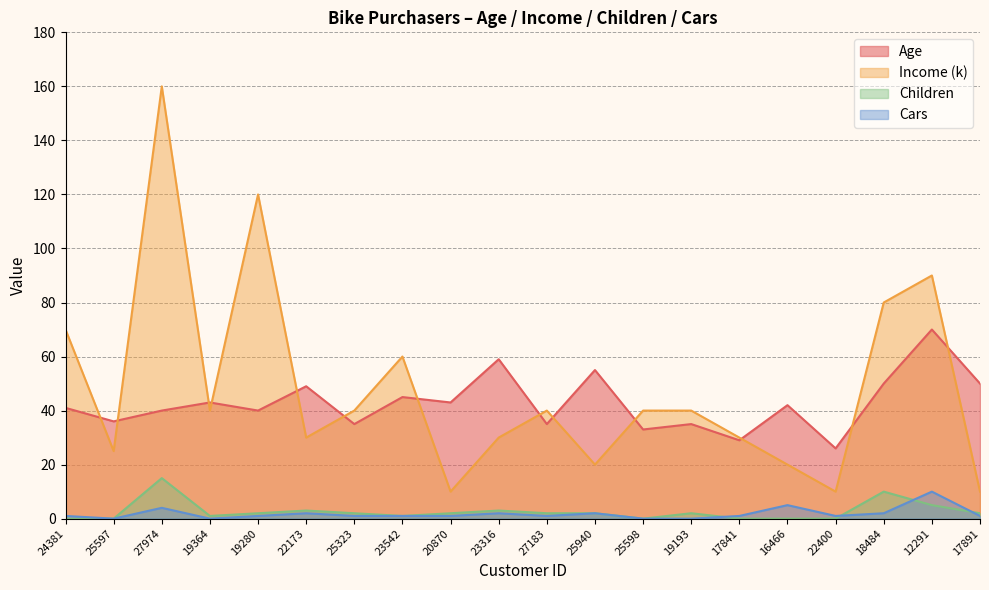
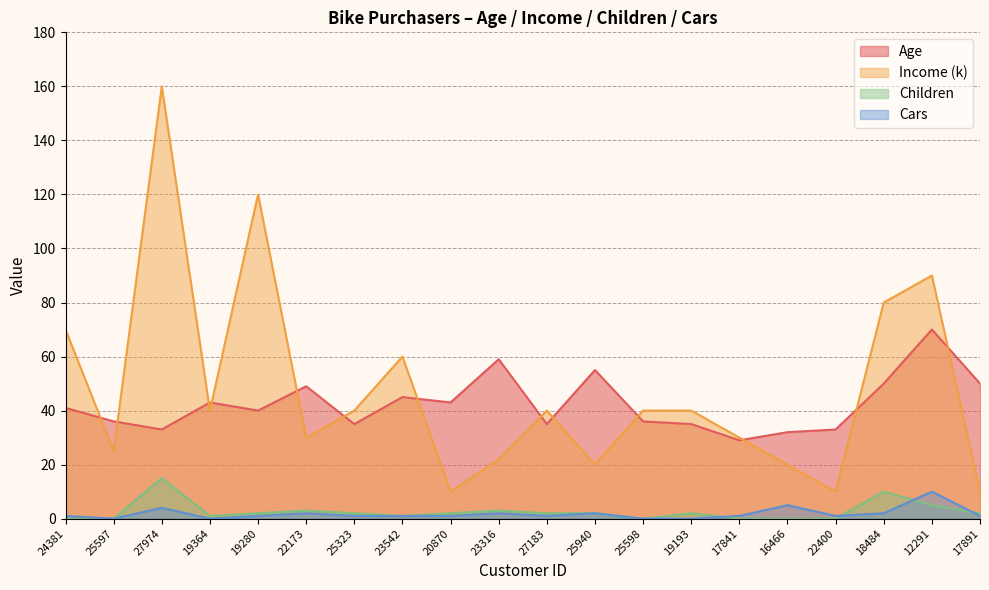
  {
    "Age": {
      "24381": 41,
      "25597": 36,
-     "27974": 40,
+     "27974": 33,
      "19364": 43,
      "19280": 40,
      "22173": 49,
      "25323": 35,
      "23542": 45,
      "20870": 43,
      "23316": 59,
      "27183": 35,
      "25940": 55,
-     "25598": 33,
+     "25598": 36,
      "19193": 35,
      "17841": 29,
-     "16466": 42,
-     "22400": 26,
+     "16466": 32,
+     "22400": 33,
      "18484": 50,
      "12291": 70,
      "17891": 50
    },
    "Income (k)": {
      "24381": 70,
      "25597": 25,
      "27974": 160,
      "19364": 40,
      "19280": 120,
      "22173": 30,
      "25323": 40,
      "23542": 60,
      "20870": 10,
-     "23316": 30,
+     "23316": 22,
      "27183": 40,
      "25940": 20,
      "25598": 40,
      "19193": 40,
      "17841": 30,
      "16466": 20,
      "22400": 10,
      "18484": 80,
      "12291": 90,
      "17891": 10
    },
    "Children": {
      "24381": 0,
      "27974": 15,
      "19364": 1,
      "19280": 2,
      "22173": 3,
      "25323": 2,
      "20870": 2,
      "23316": 3,
      "27183": 2,
      "19193": 2,
      "17841": 0,
      "16466": 0,
      "22400": 0,
      "18484": 10,
      "12291": 5,
      "17891": 2
    },
    "Cars": {
      "24381": 1,
      "27974": 4,
      "19364": 0,
      "19280": 1,
      "22173": 2,
      "25323": 1,
      "20870": 1,
      "23316": 2,
      "27183": 1,
      "19193": 0,
      "17841": 1,
      "16466": 5,
      "22400": 1,
      "18484": 2,
      "12291": 10,
      "17891": 1
    }
  }
